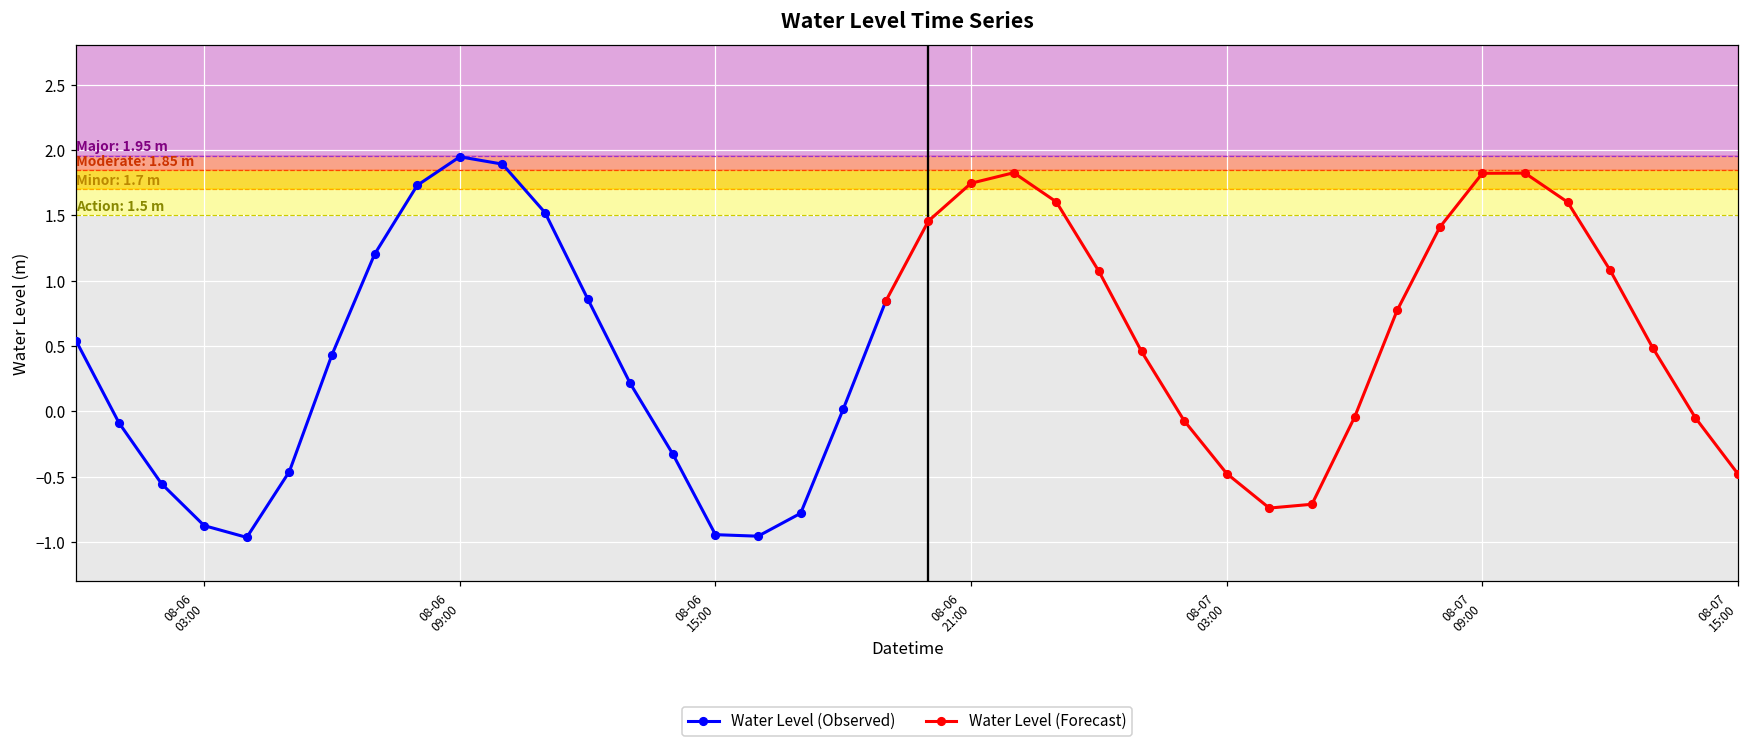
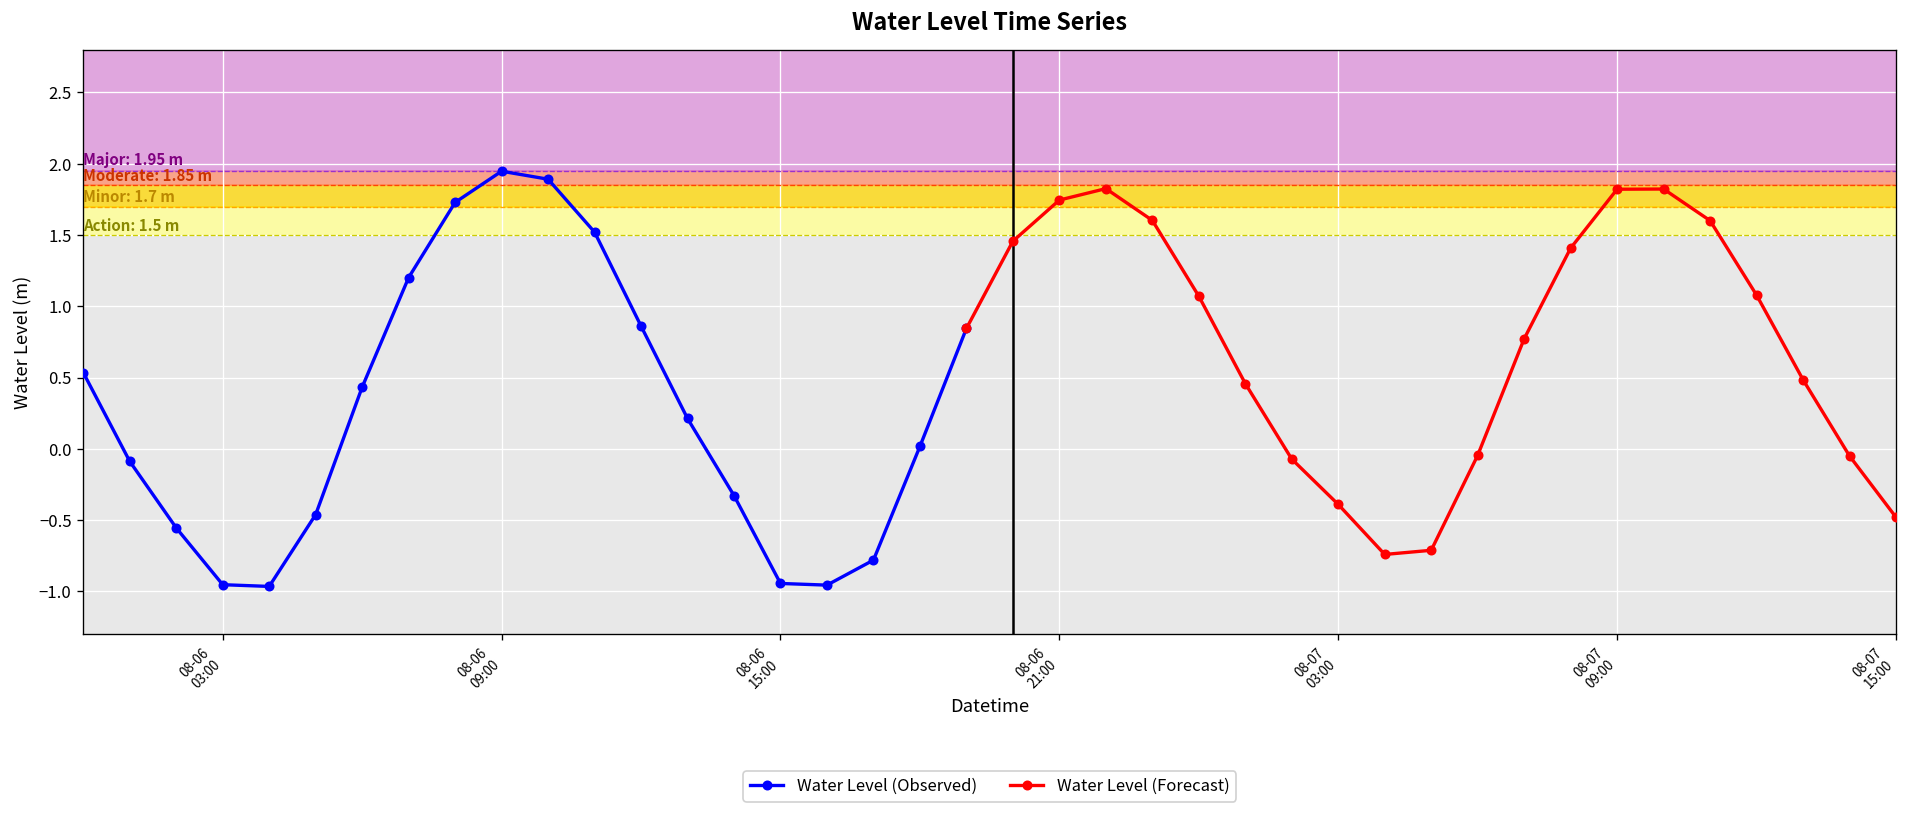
  {
    "Water Level (Observed)": {
-     "08-06 03:00": -0.87,
+     "08-06 03:00": -0.95,
      "08-06 09:00": 1.95,
      "08-06 15:00": -0.94
    },
    "Water Level (Forecast)": {
      "08-06 21:00": 1.75,
-     "08-07 03:00": -0.48,
+     "08-07 03:00": -0.39,
      "08-07 09:00": 1.82,
      "08-07 15:00": -0.48
    }
  }
